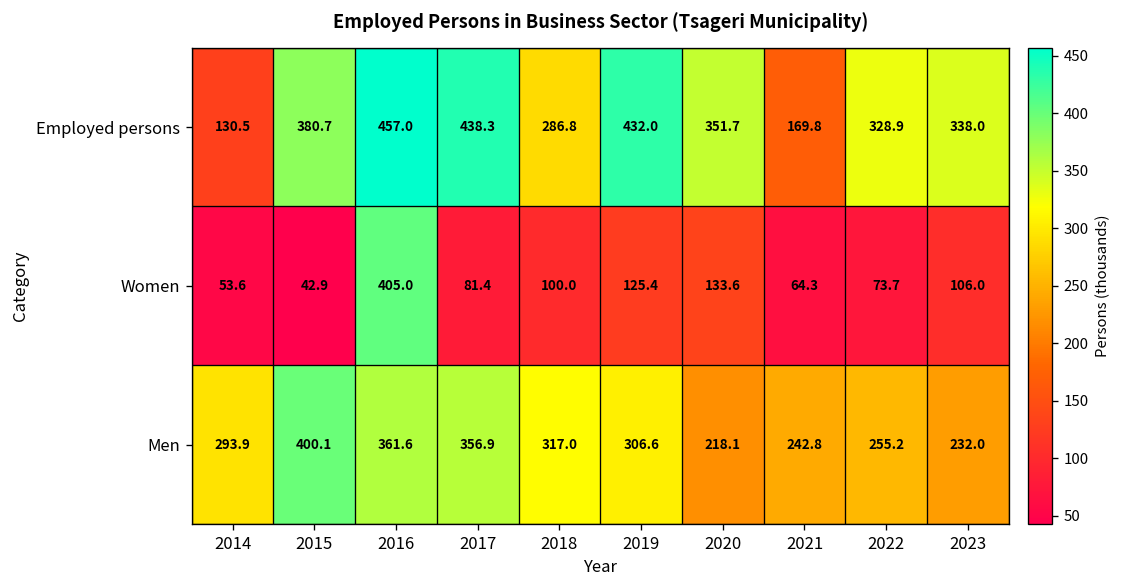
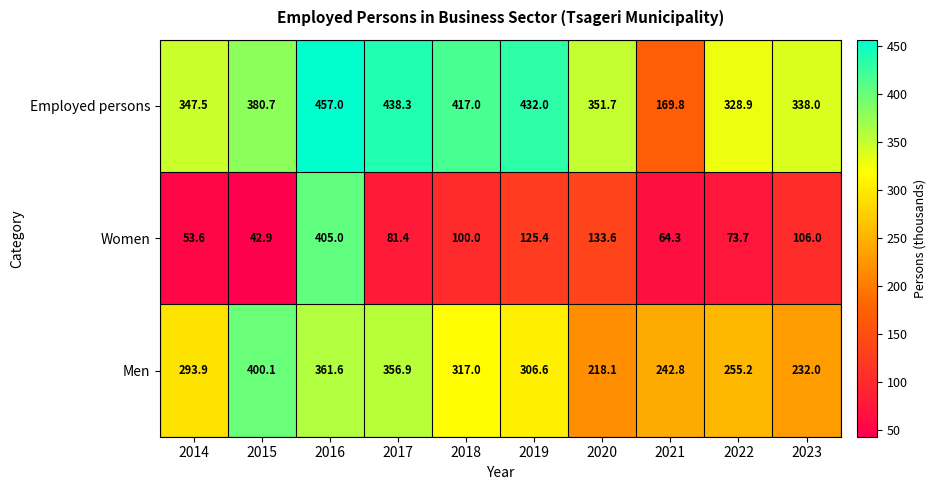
  {
    "Employed persons": {
-     "2014": 130.5,
+     "2014": 347.5,
      "2015": 380.7,
      "2016": 457.0,
      "2017": 438.3,
-     "2018": 286.8,
+     "2018": 417.0,
      "2019": 432.0,
      "2020": 351.7,
      "2021": 169.8,
      "2022": 328.9,
      "2023": 338.0
    },
    "Women": {
      "2014": 53.6,
      "2015": 42.9,
      "2016": 405.0,
      "2017": 81.4,
      "2018": 100.0,
      "2019": 125.4,
      "2020": 133.6,
      "2021": 64.3,
      "2022": 73.7,
      "2023": 106.0
    },
    "Men": {
      "2014": 293.9,
      "2015": 400.1,
      "2016": 361.6,
      "2017": 356.9,
      "2018": 317.0,
      "2019": 306.6,
      "2020": 218.1,
      "2021": 242.8,
      "2022": 255.2,
      "2023": 232.0
    }
  }
